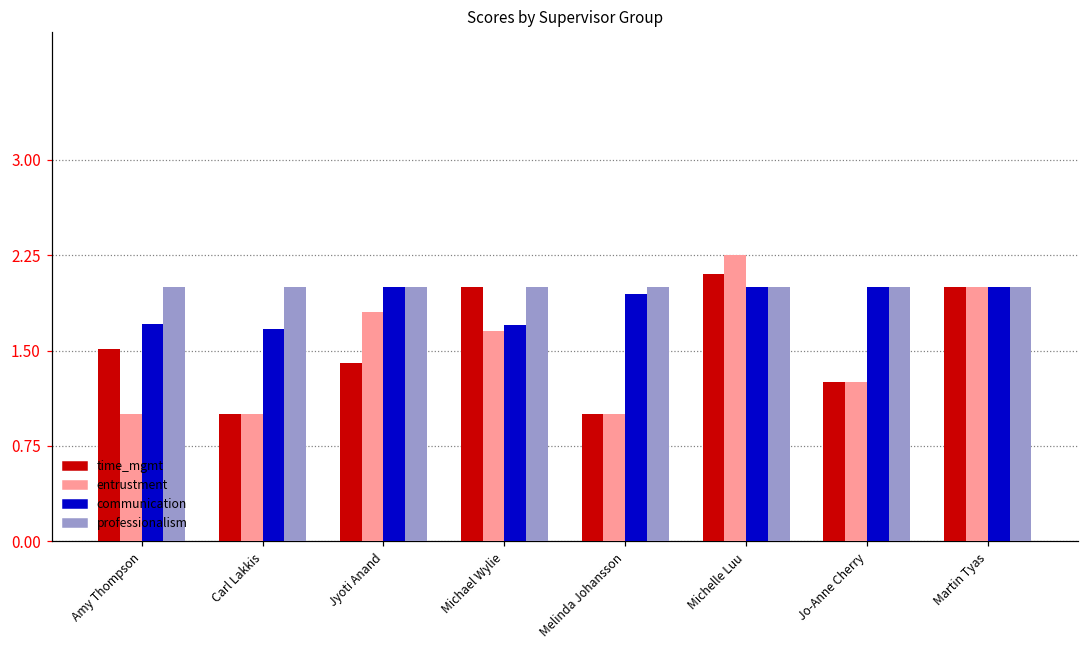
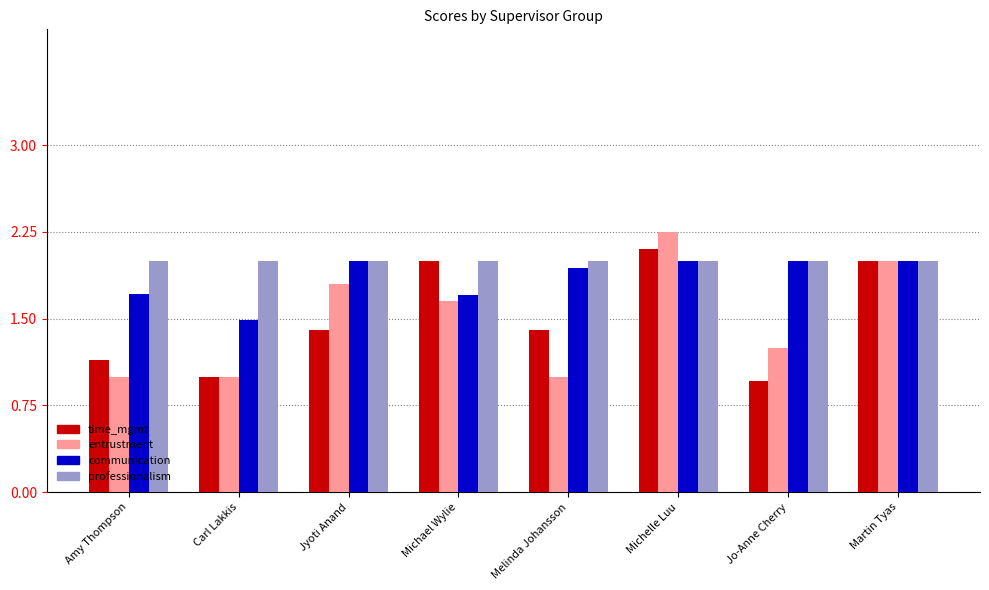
  {
    "time_mgmt": {
-     "Amy Thompson": 1.51,
+     "Amy Thompson": 1.14,
      "Carl Lakkis": 1.00,
      "Jyoti Anand": 1.40,
      "Michael Wylie": 2.00,
-     "Melinda Johansson": 1.0,
+     "Melinda Johansson": 1.4,
      "Michelle Luu": 2.10,
-     "Jo-Anne Cherry": 1.25,
+     "Jo-Anne Cherry": 0.96,
      "Martin Tyas": 2.00
    },
    "entrustment": {
      "Amy Thompson": 1.00,
      "Carl Lakkis": 1.00,
      "Jyoti Anand": 1.80,
      "Michael Wylie": 1.65,
      "Melinda Johansson": 1.00,
      "Michelle Luu": 2.25,
      "Jo-Anne Cherry": 1.25,
      "Martin Tyas": 2.00
    },
    "communication": {
      "Amy Thompson": 1.71,
-     "Carl Lakkis": 1.67,
+     "Carl Lakkis": 1.49,
      "Jyoti Anand": 2.00,
      "Michael Wylie": 1.70,
      "Melinda Johansson": 1.94,
      "Michelle Luu": 2.00,
      "Jo-Anne Cherry": 2.00,
      "Martin Tyas": 2.00
    },
    "professionalism": {
      "Amy Thompson": 2.00,
      "Carl Lakkis": 2.00,
      "Jyoti Anand": 2.00,
      "Michael Wylie": 2.00,
      "Melinda Johansson": 2.00,
      "Michelle Luu": 2.00,
      "Jo-Anne Cherry": 2.00,
      "Martin Tyas": 2.00
    }
  }
